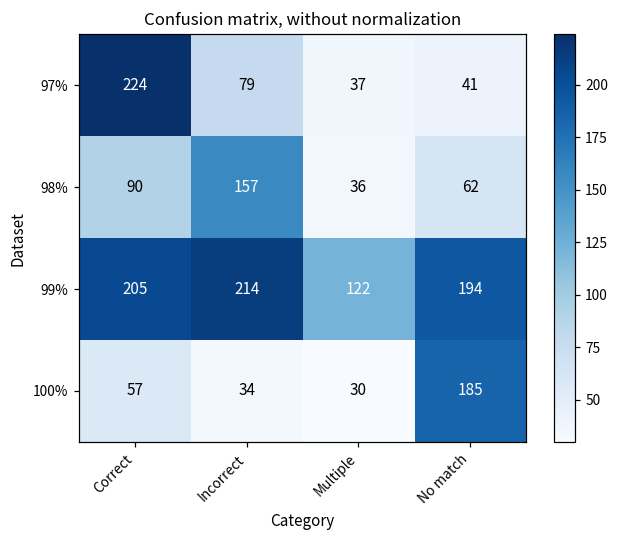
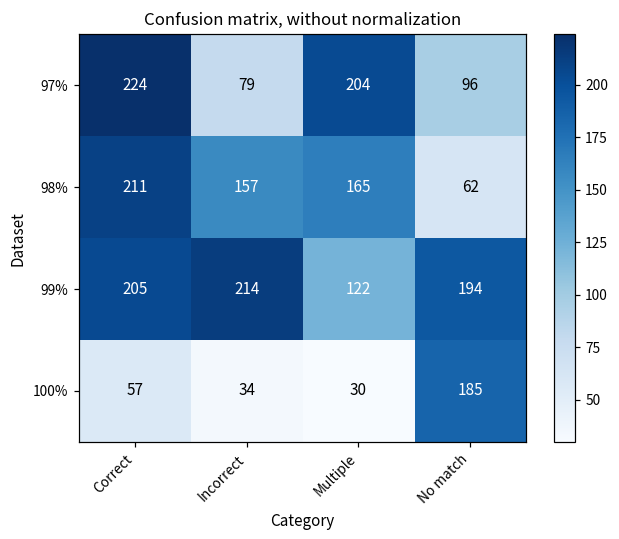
  {
    "97%": {
      "Correct": 224,
      "Incorrect": 79,
-     "Multiple": 37,
-     "No match": 41
+     "Multiple": 204,
+     "No match": 96
    },
    "98%": {
-     "Correct": 90,
+     "Correct": 211,
      "Incorrect": 157,
-     "Multiple": 36,
+     "Multiple": 165,
      "No match": 62
    },
    "99%": {
      "Correct": 205,
      "Incorrect": 214,
      "Multiple": 122,
      "No match": 194
    },
    "100%": {
      "Correct": 57,
      "Incorrect": 34,
      "Multiple": 30,
      "No match": 185
    }
  }
